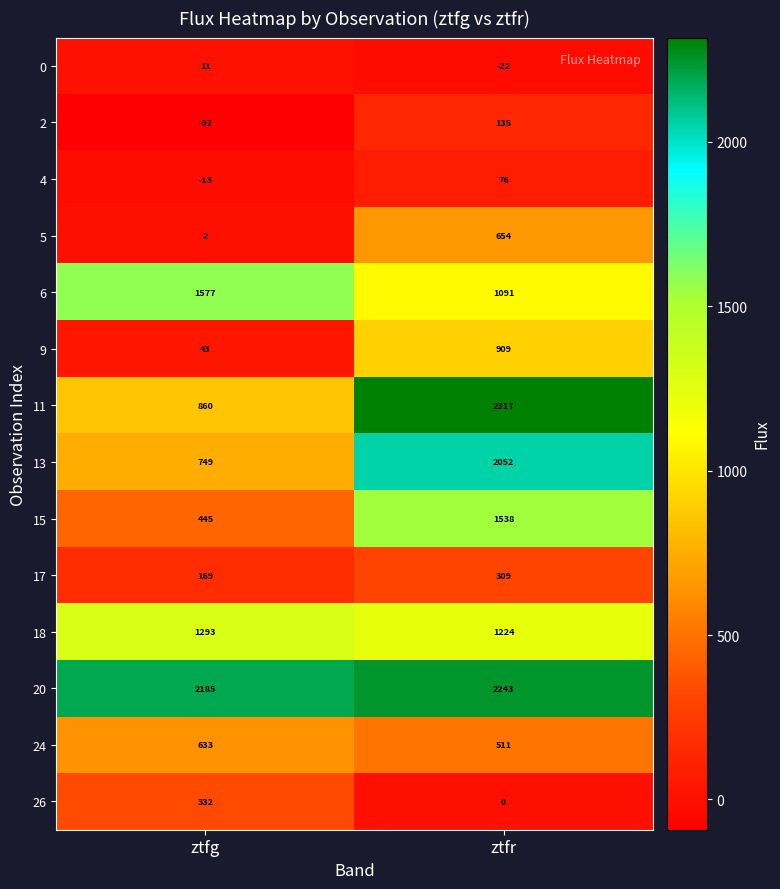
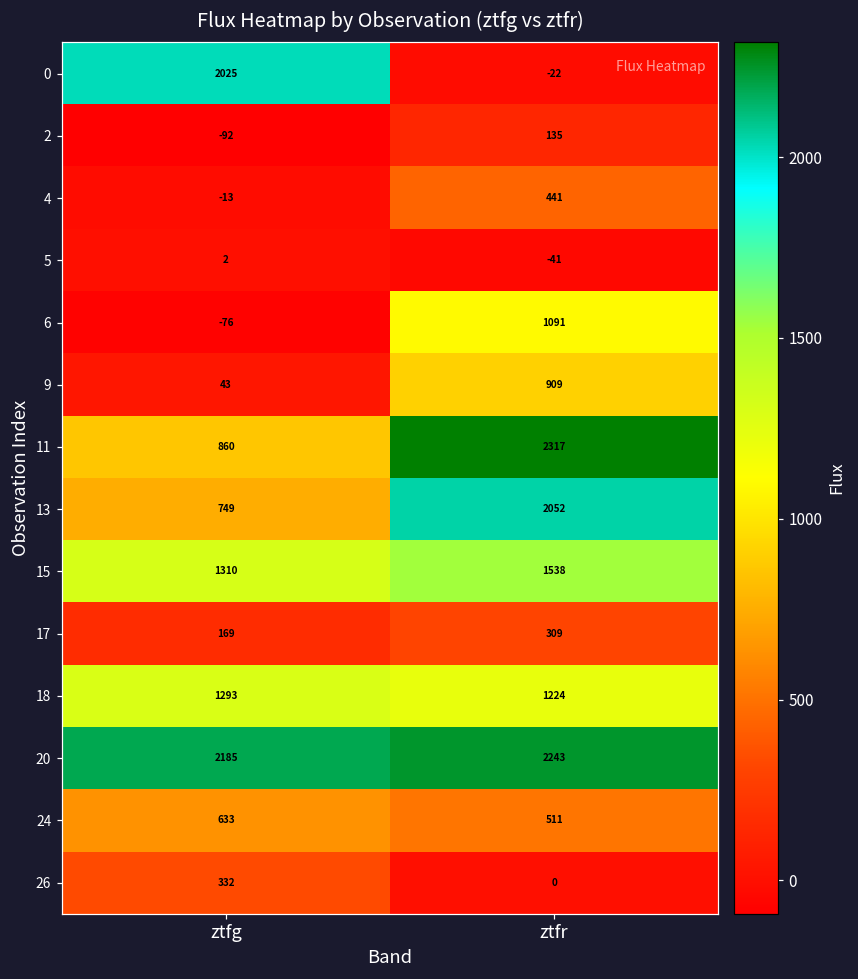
  {
    "0": {
-     "ztfg": 11
+     "ztfg": 2025
    },
    "2": {
      "ztfg": -92,
      "ztfr": 135
    },
    "4": {
      "ztfg": -13,
-     "ztfr": 76
+     "ztfr": 441
    },
    "5": {
      "ztfg": 2,
-     "ztfr": 654
+     "ztfr": -41
    },
    "6": {
-     "ztfg": 1577,
+     "ztfg": -76,
      "ztfr": 1091
    },
    "9": {
      "ztfg": 43,
      "ztfr": 909
    },
    "11": {
      "ztfg": 860,
      "ztfr": 2317
    },
    "13": {
      "ztfg": 749,
      "ztfr": 2052
    },
    "15": {
-     "ztfg": 445,
+     "ztfg": 1310,
      "ztfr": 1538
    },
    "17": {
      "ztfg": 169,
      "ztfr": 309
    },
    "18": {
      "ztfg": 1293,
      "ztfr": 1224
    },
    "20": {
      "ztfg": 2185,
      "ztfr": 2243
    },
    "24": {
      "ztfg": 633,
      "ztfr": 511
    },
    "26": {
      "ztfg": 332,
      "ztfr": 0
    }
  }
